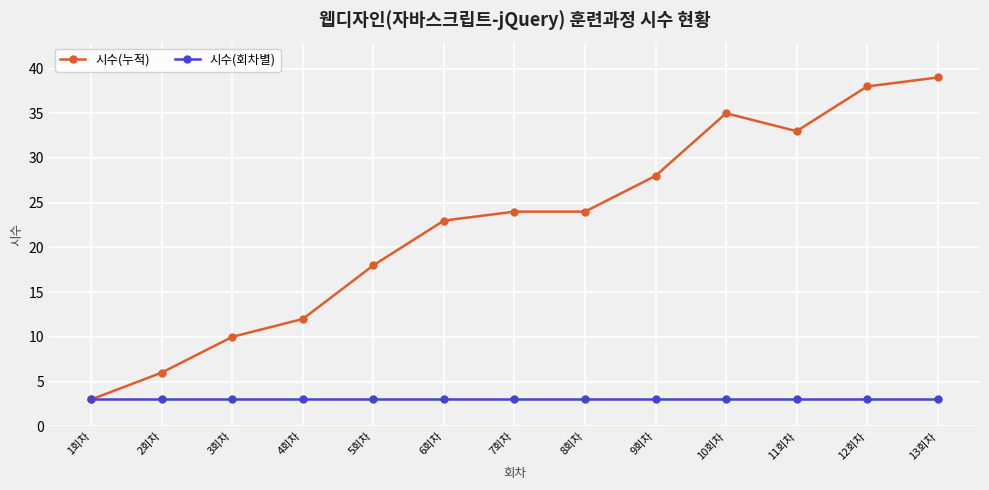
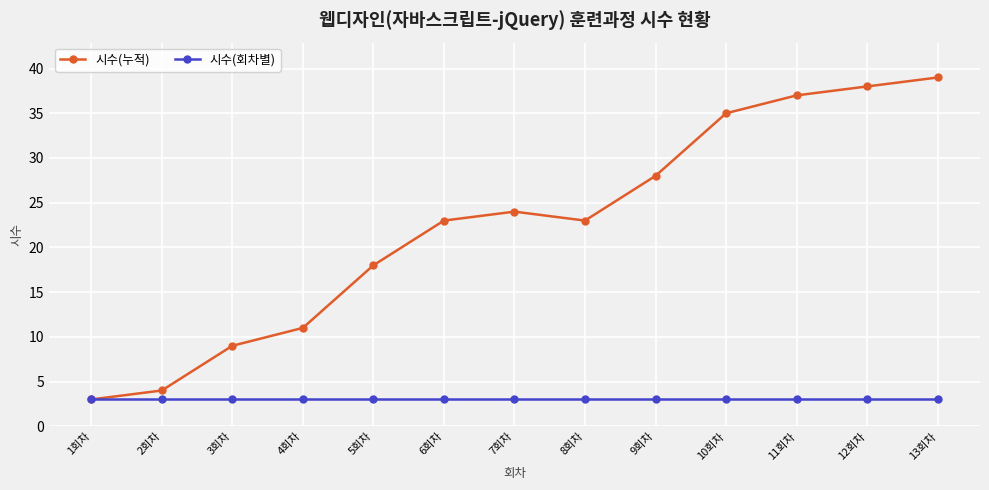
  {
    "시수(누적)": {
-     "2회차": 6,
-     "3회차": 10,
-     "4회차": 12,
+     "2회차": 4,
+     "3회차": 9,
+     "4회차": 11,
      "5회차": 18,
      "6회차": 23,
      "7회차": 24,
-     "8회차": 24,
+     "8회차": 23,
      "9회차": 28,
      "10회차": 35,
-     "11회차": 33,
+     "11회차": 37,
      "12회차": 38,
      "13회차": 39
    },
    "시수(회차별)": {
      "2회차": 3,
      "3회차": 3,
      "4회차": 3,
      "5회차": 3,
      "6회차": 3,
      "7회차": 3,
      "8회차": 3,
      "9회차": 3,
      "10회차": 3,
      "11회차": 3,
      "12회차": 3,
      "13회차": 3
    }
  }
